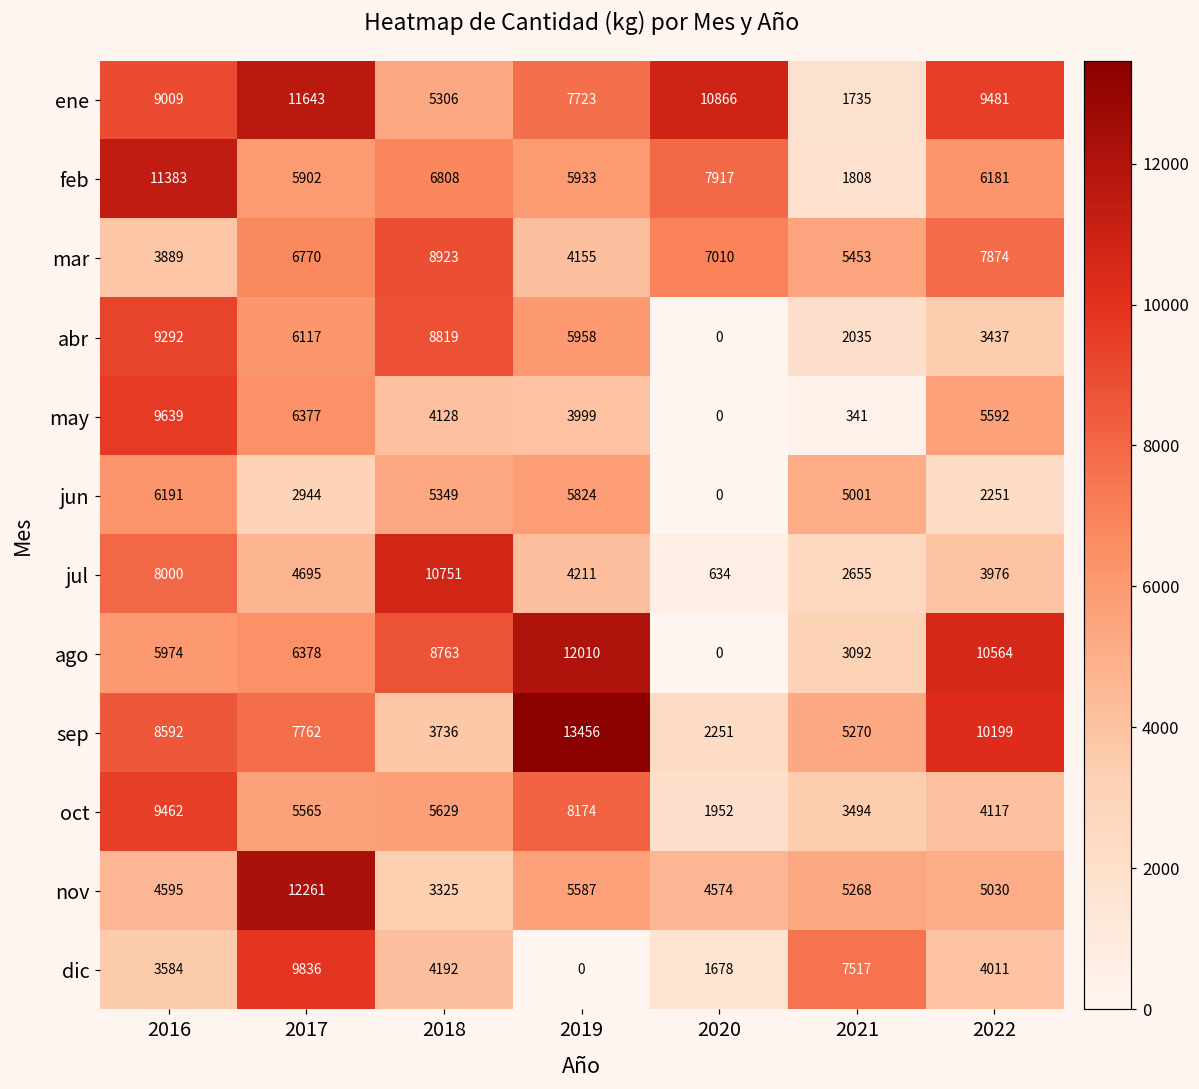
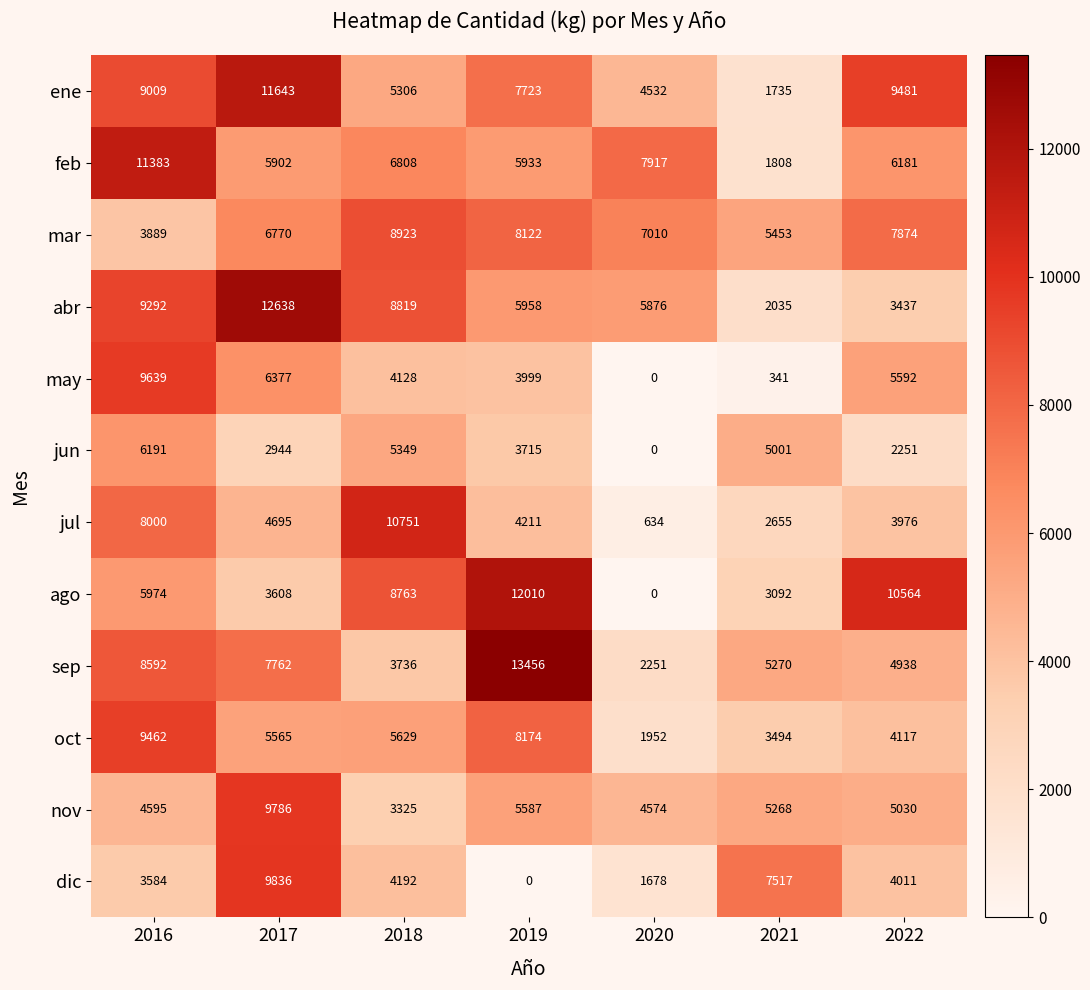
  {
    "ene": {
      "2016": 9009,
      "2017": 11643,
      "2018": 5306,
      "2019": 7723,
-     "2020": 10866,
+     "2020": 4532,
      "2021": 1735,
      "2022": 9481
    },
    "feb": {
      "2016": 11383,
      "2017": 5902,
      "2018": 6808,
      "2019": 5933,
      "2020": 7917,
      "2021": 1808,
      "2022": 6181
    },
    "mar": {
      "2016": 3889,
      "2017": 6770,
      "2018": 8923,
-     "2019": 4155,
+     "2019": 8122,
      "2020": 7010,
      "2021": 5453,
      "2022": 7874
    },
    "abr": {
      "2016": 9292,
-     "2017": 6117,
+     "2017": 12638,
      "2018": 8819,
      "2019": 5958,
-     "2020": 0,
+     "2020": 5876,
      "2021": 2035,
      "2022": 3437
    },
    "may": {
      "2016": 9639,
      "2017": 6377,
      "2018": 4128,
      "2019": 3999,
      "2020": 0,
      "2021": 341,
      "2022": 5592
    },
    "jun": {
      "2016": 6191,
      "2017": 2944,
      "2018": 5349,
-     "2019": 5824,
+     "2019": 3715,
      "2020": 0,
      "2021": 5001,
      "2022": 2251
    },
    "jul": {
      "2016": 8000,
      "2017": 4695,
      "2018": 10751,
      "2019": 4211,
      "2020": 634,
      "2021": 2655,
      "2022": 3976
    },
    "ago": {
      "2016": 5974,
-     "2017": 6378,
+     "2017": 3608,
      "2018": 8763,
      "2019": 12010,
      "2020": 0,
      "2021": 3092,
      "2022": 10564
    },
    "sep": {
      "2016": 8592,
      "2017": 7762,
      "2018": 3736,
      "2019": 13456,
      "2020": 2251,
      "2021": 5270,
-     "2022": 10199
+     "2022": 4938
    },
    "oct": {
      "2016": 9462,
      "2017": 5565,
      "2018": 5629,
      "2019": 8174,
      "2020": 1952,
      "2021": 3494,
      "2022": 4117
    },
    "nov": {
      "2016": 4595,
-     "2017": 12261,
+     "2017": 9786,
      "2018": 3325,
      "2019": 5587,
      "2020": 4574,
      "2021": 5268,
      "2022": 5030
    },
    "dic": {
      "2016": 3584,
      "2017": 9836,
      "2018": 4192,
      "2019": 0,
      "2020": 1678,
      "2021": 7517,
      "2022": 4011
    }
  }
